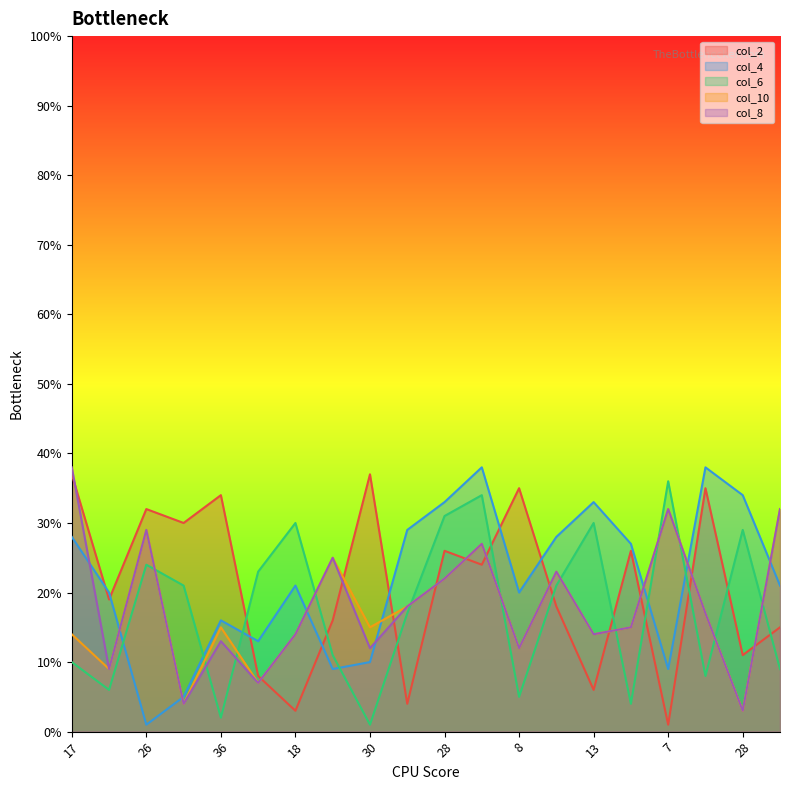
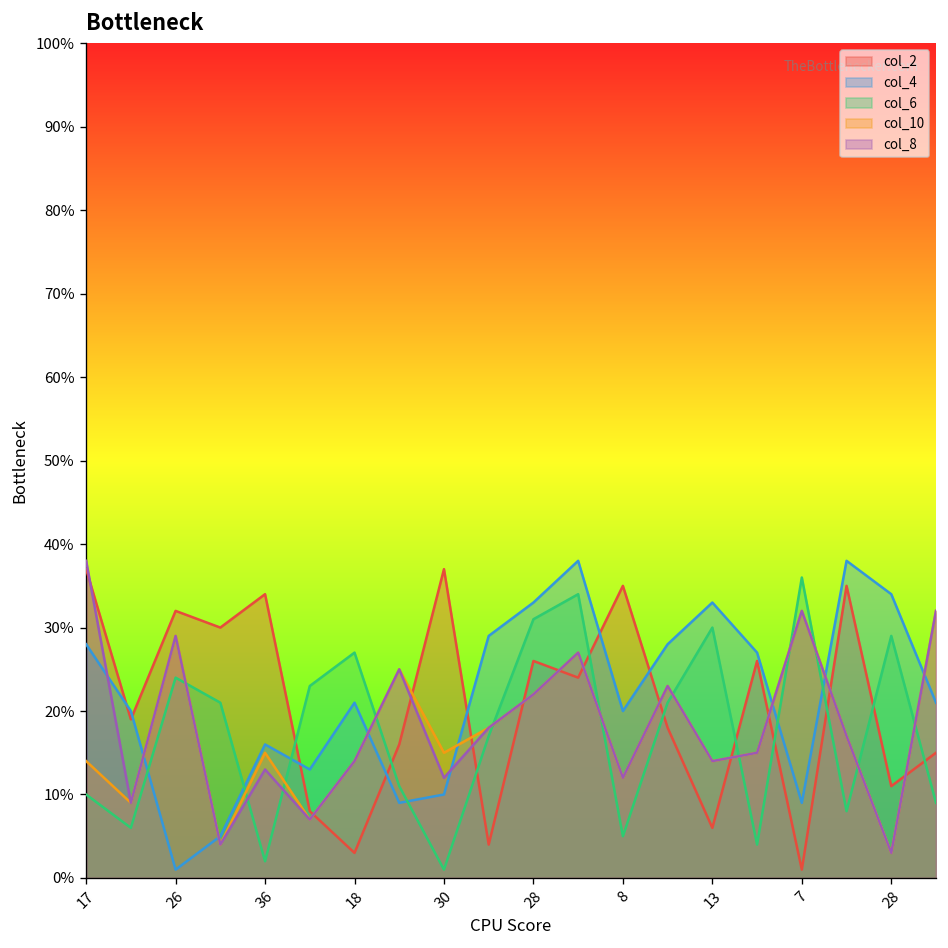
  {
    "col_4": {
      "26": "1%",
      "36": "16%",
      "18": "21%",
      "30": "10%",
      "8": "20%"
    },
    "col_6": {
      "26": "24%",
      "36": "2%",
-     "18": "30%",
+     "18": "27%",
      "30": "1%",
      "8": "5%"
    },
    "col_8": {
      "36": "13%",
      "30": "12%"
    }
  }
